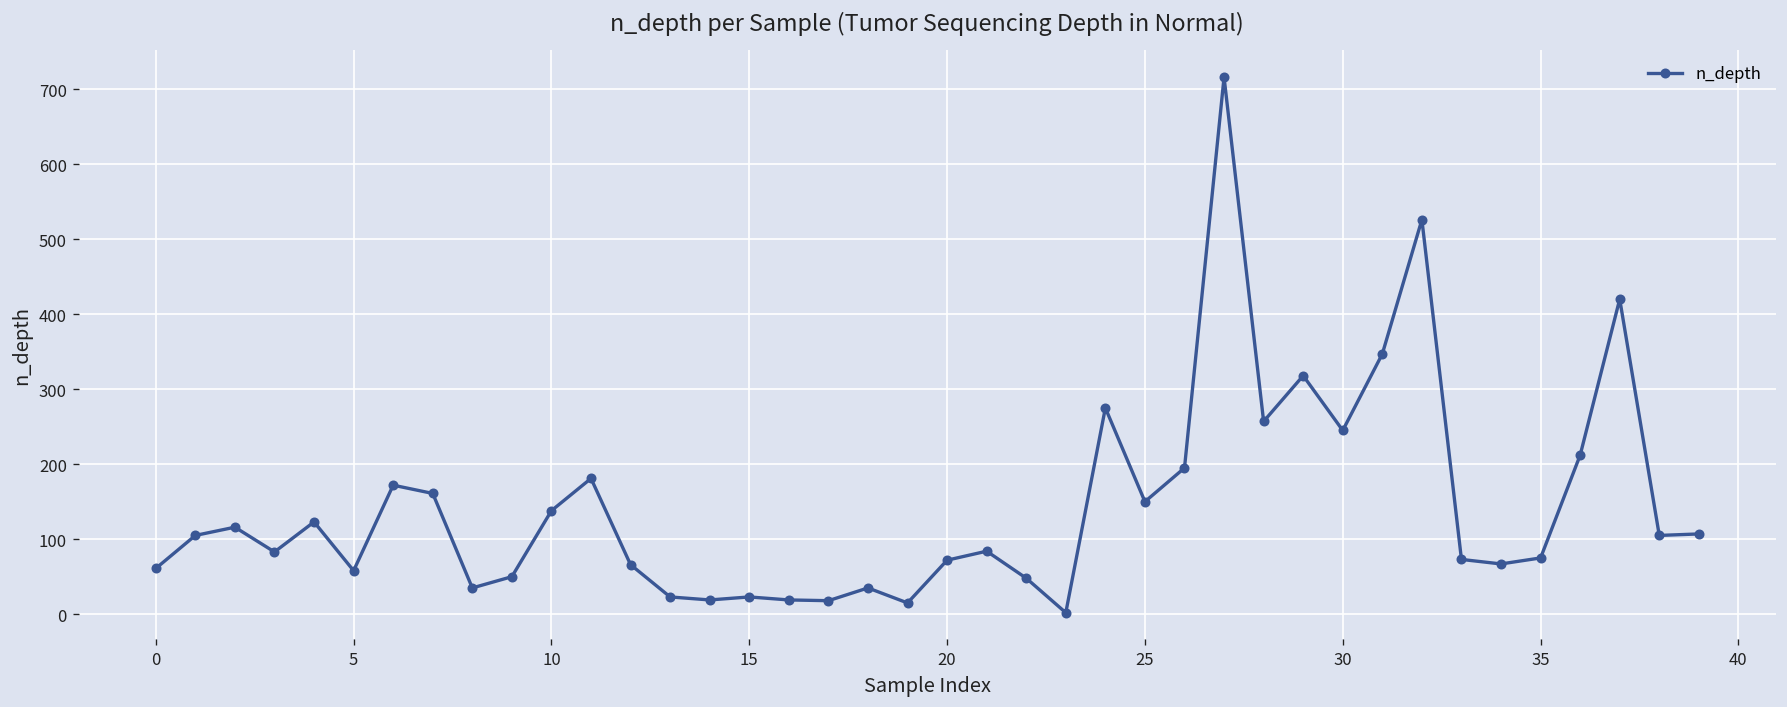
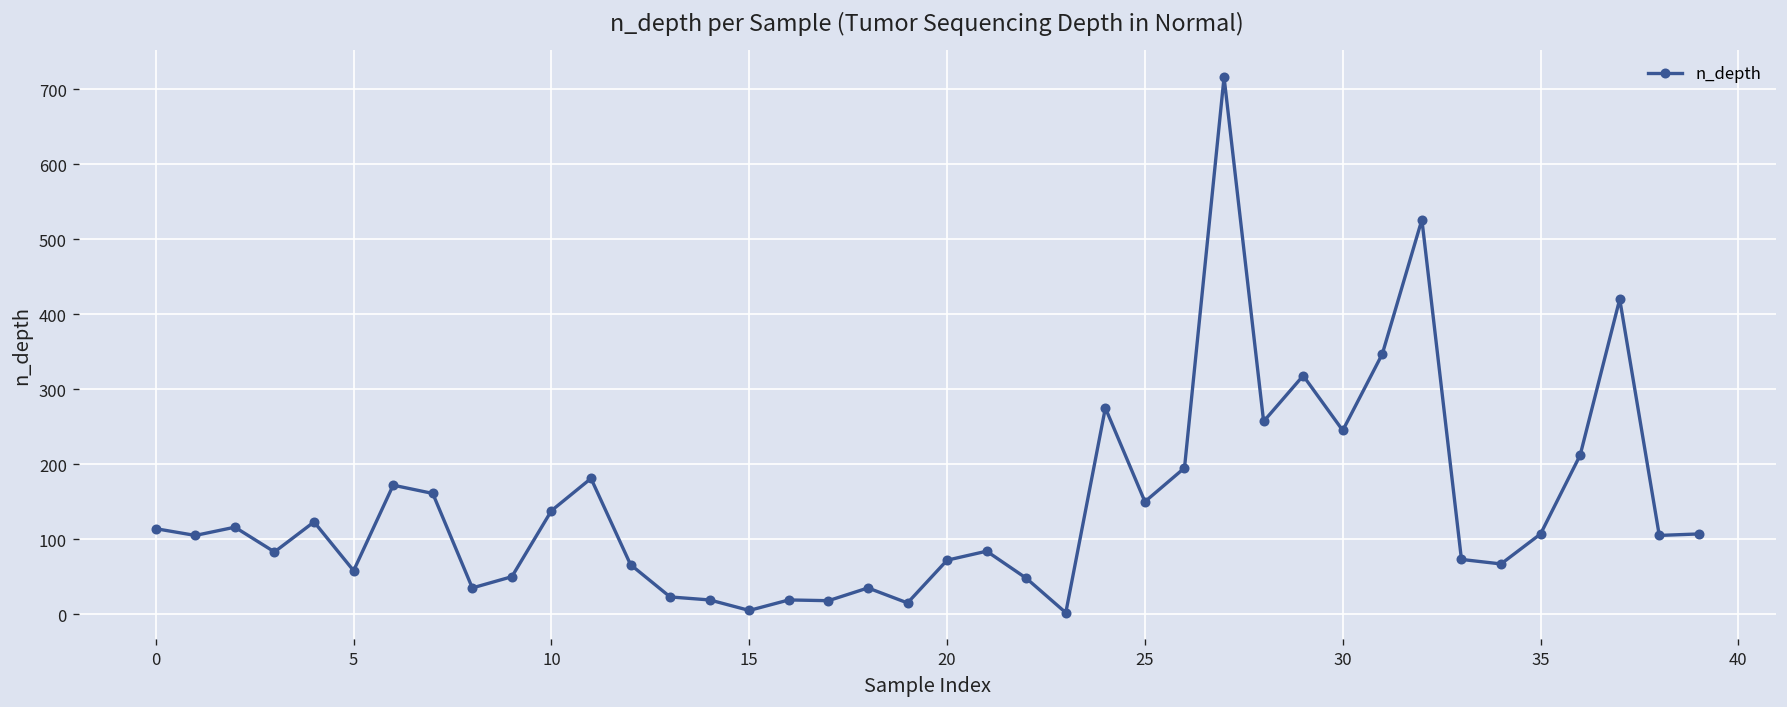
  {
-   "0": 60,
+   "0": 110,
    "5": 60,
    "10": 140,
-   "15": 20,
+   "15": 10,
    "20": 70,
    "25": 150,
    "30": 250,
-   "35": 80
+   "35": 110
  }
